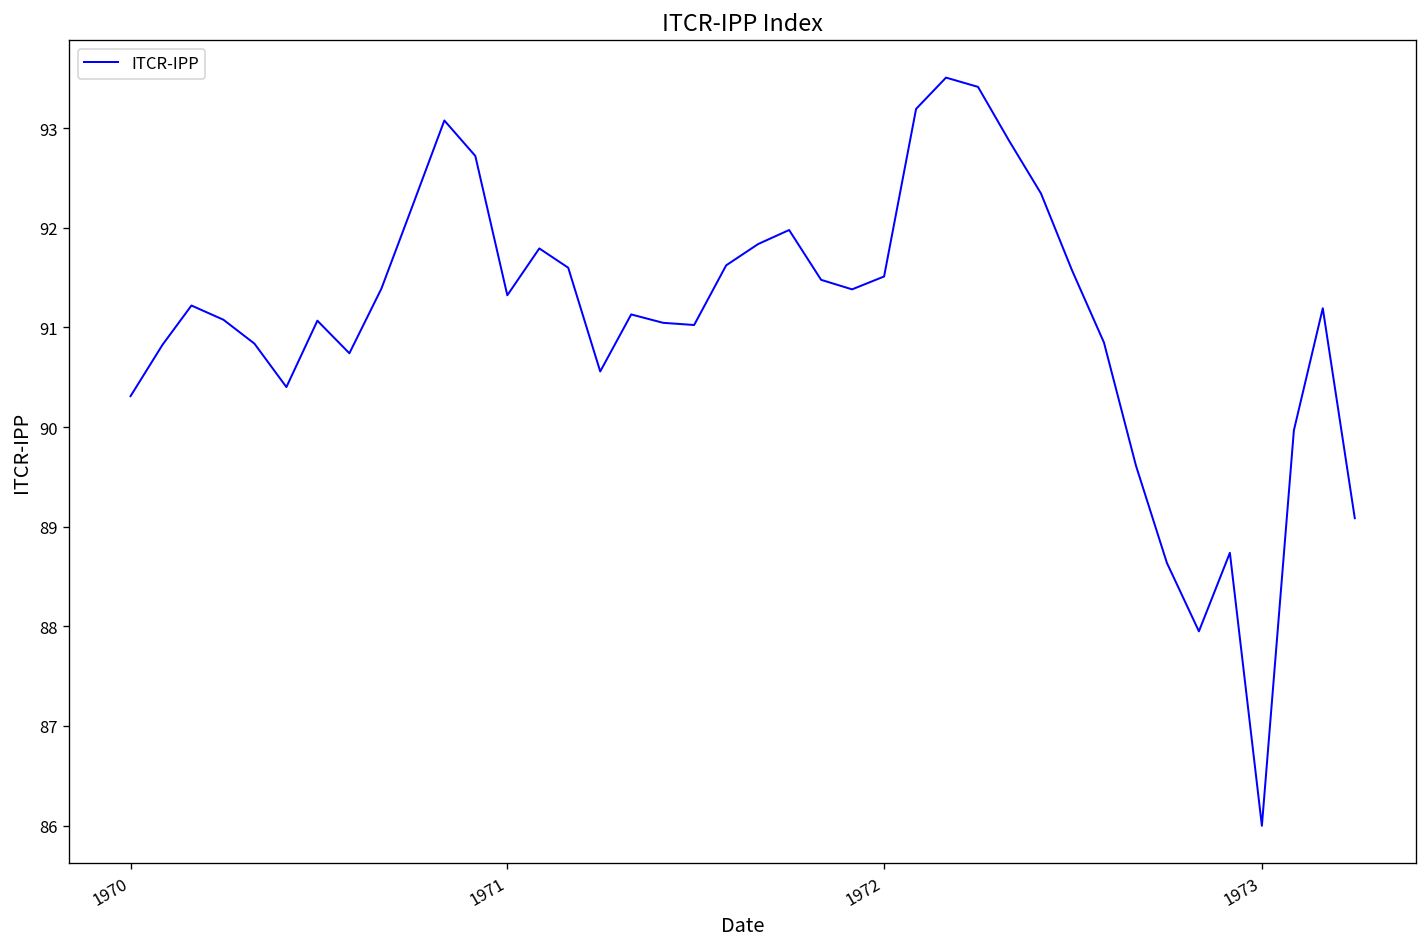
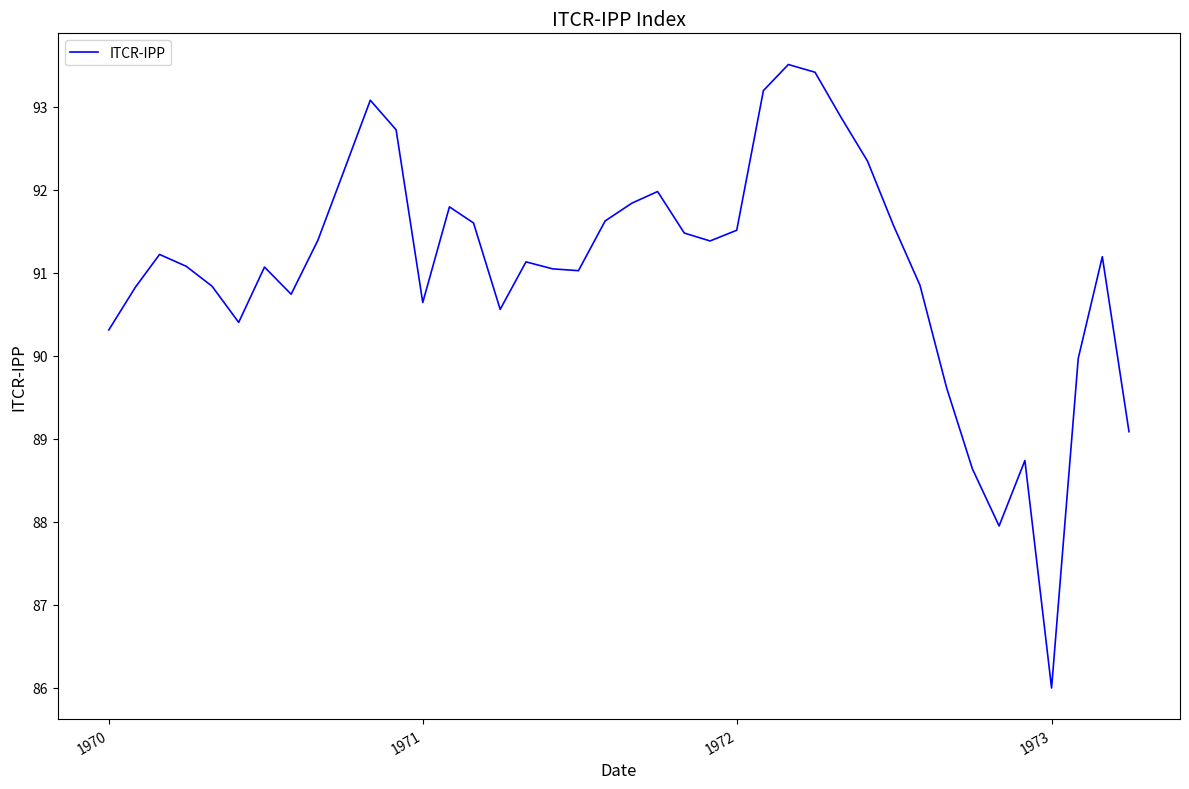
  {
    "1970": 90.3,
-   "1971": 91.3,
+   "1971": 90.6,
    "1972": 91.5,
    "1973": 86.0
  }
